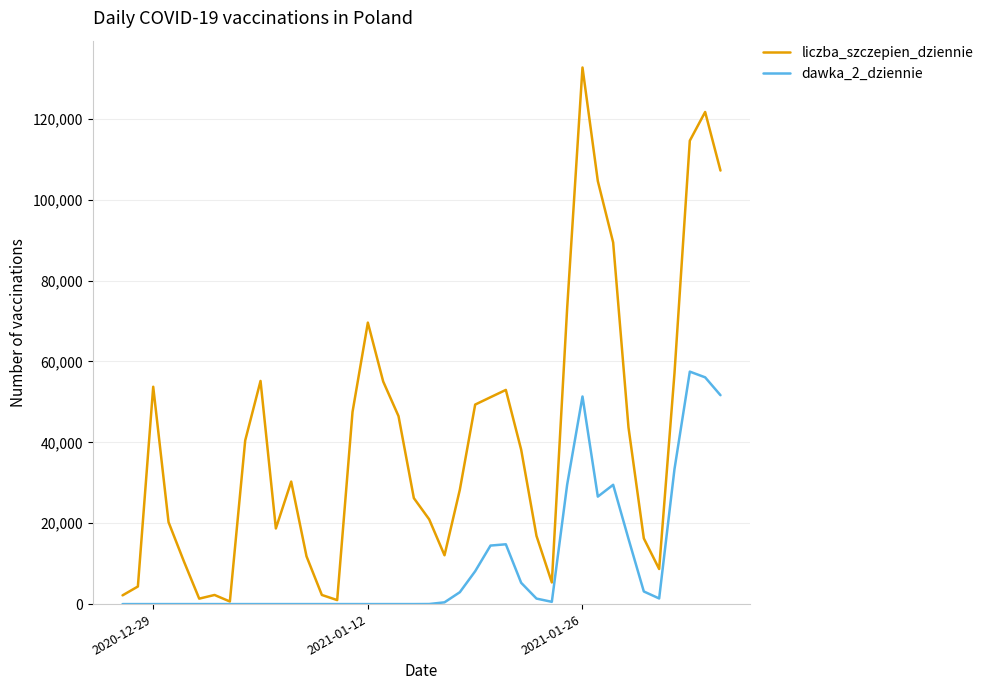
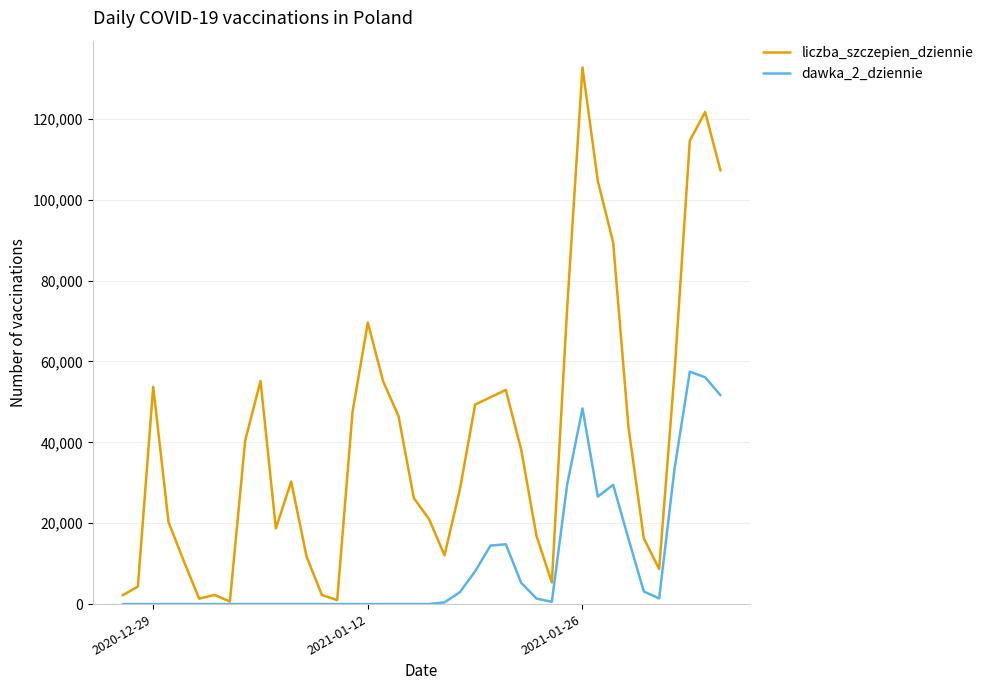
  {
    "liczba_szczepien_dziennie": {
      "2020-12-29": "54,000",
      "2021-01-12": "70,000",
      "2021-01-26": "133,000"
    },
    "dawka_2_dziennie": {
      "2020-12-29": "0",
      "2021-01-12": "0",
-     "2021-01-26": "51,000"
+     "2021-01-26": "48,000"
    }
  }
